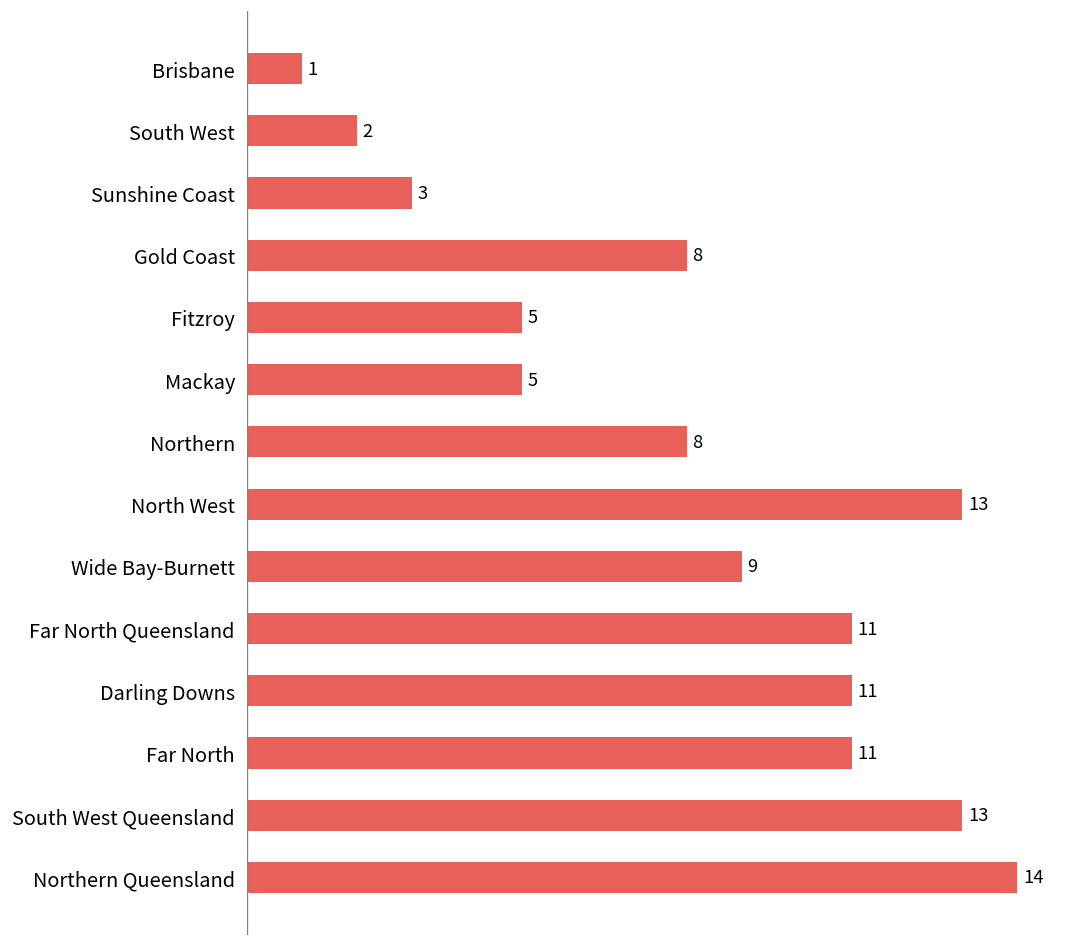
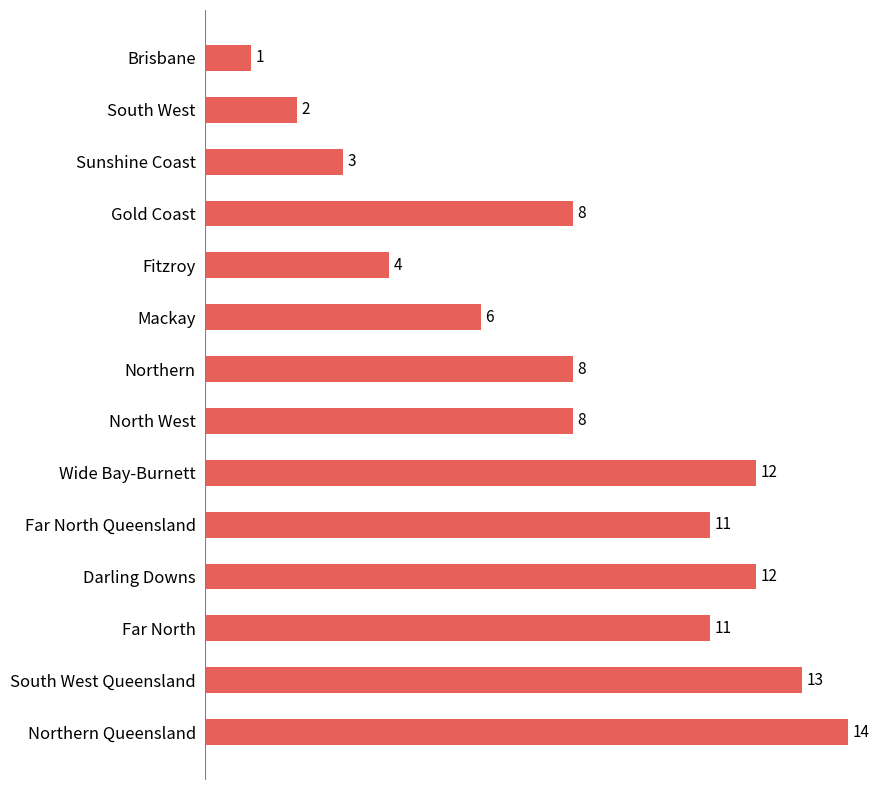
  {
    "Brisbane": 1,
    "South West": 2,
    "Sunshine Coast": 3,
    "Gold Coast": 8,
-   "Fitzroy": 5,
-   "Mackay": 5,
+   "Fitzroy": 4,
+   "Mackay": 6,
    "Northern": 8,
-   "North West": 13,
-   "Wide Bay-Burnett": 9,
+   "North West": 8,
+   "Wide Bay-Burnett": 12,
    "Far North Queensland": 11,
-   "Darling Downs": 11,
+   "Darling Downs": 12,
    "Far North": 11,
    "South West Queensland": 13,
    "Northern Queensland": 14
  }
